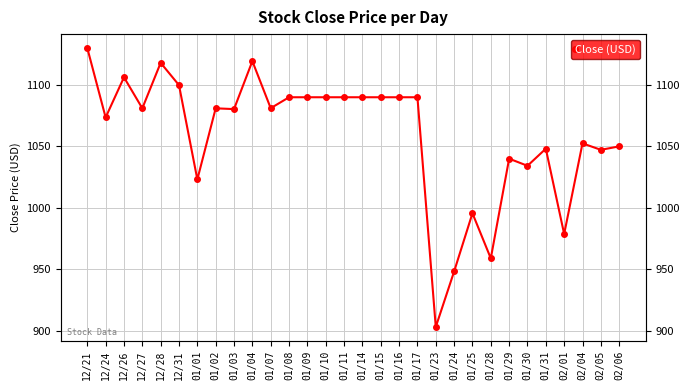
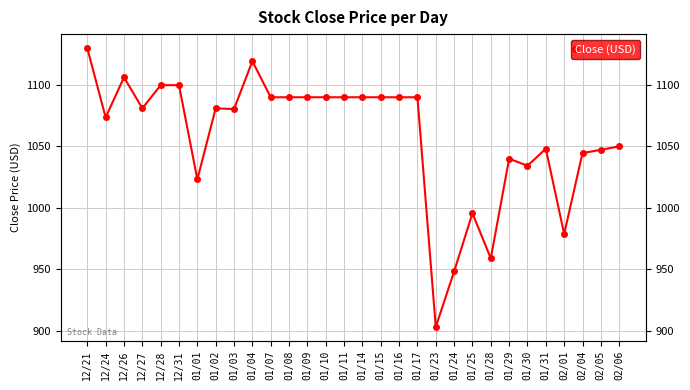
  {
    "12/21": 1130,
    "12/24": 1074,
    "12/26": 1106,
    "12/27": 1081,
-   "12/28": 1118,
+   "12/28": 1100,
    "12/31": 1100,
    "01/01": 1023,
    "01/02": 1081,
    "01/03": 1080,
    "01/04": 1119,
-   "01/07": 1081,
+   "01/07": 1090,
    "01/08": 1090,
    "01/09": 1090,
    "01/10": 1090,
    "01/11": 1090,
    "01/14": 1090,
    "01/15": 1090,
    "01/16": 1090,
    "01/17": 1090,
    "01/23": 903,
    "01/24": 948,
    "01/25": 996,
    "01/28": 959,
    "01/29": 1040,
    "01/30": 1034,
    "01/31": 1048,
    "02/01": 979,
-   "02/04": 1052,
+   "02/04": 1045,
    "02/05": 1047,
    "02/06": 1050
  }
